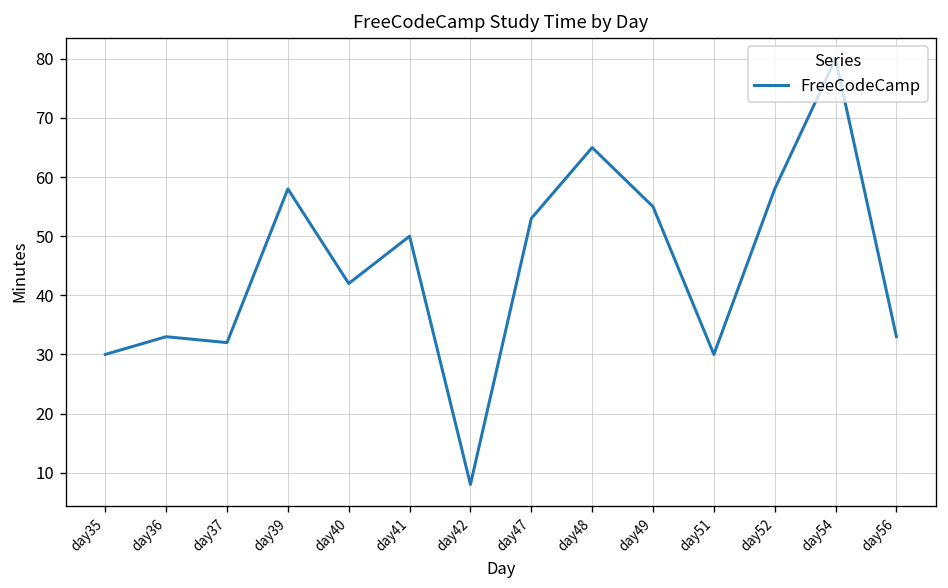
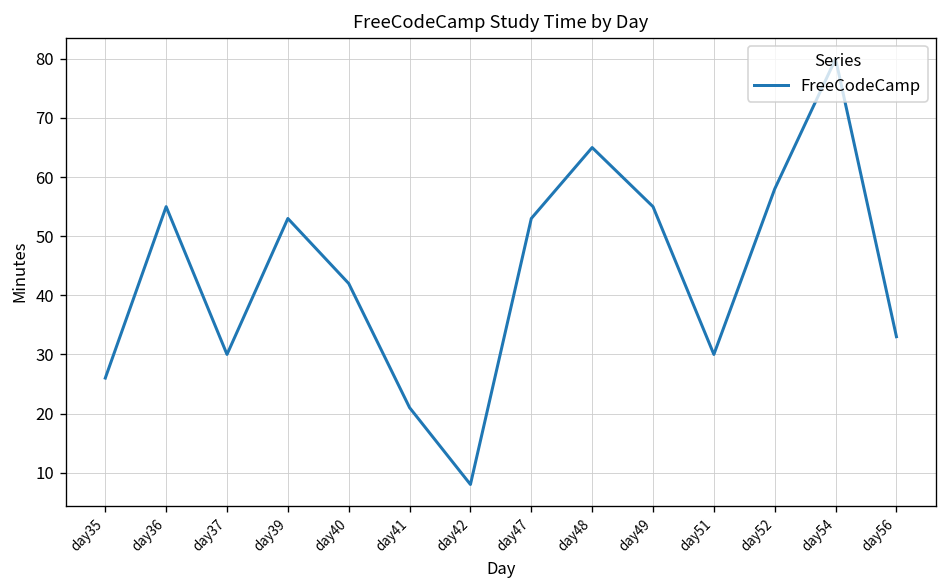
  {
-   "day35": 30,
-   "day36": 33,
-   "day37": 32,
-   "day39": 58,
+   "day35": 26,
+   "day36": 55,
+   "day37": 30,
+   "day39": 53,
    "day40": 42,
-   "day41": 50,
+   "day41": 21,
    "day42": 8,
    "day47": 53,
    "day48": 65,
    "day49": 55,
    "day51": 30,
    "day52": 58,
    "day56": 33
  }
